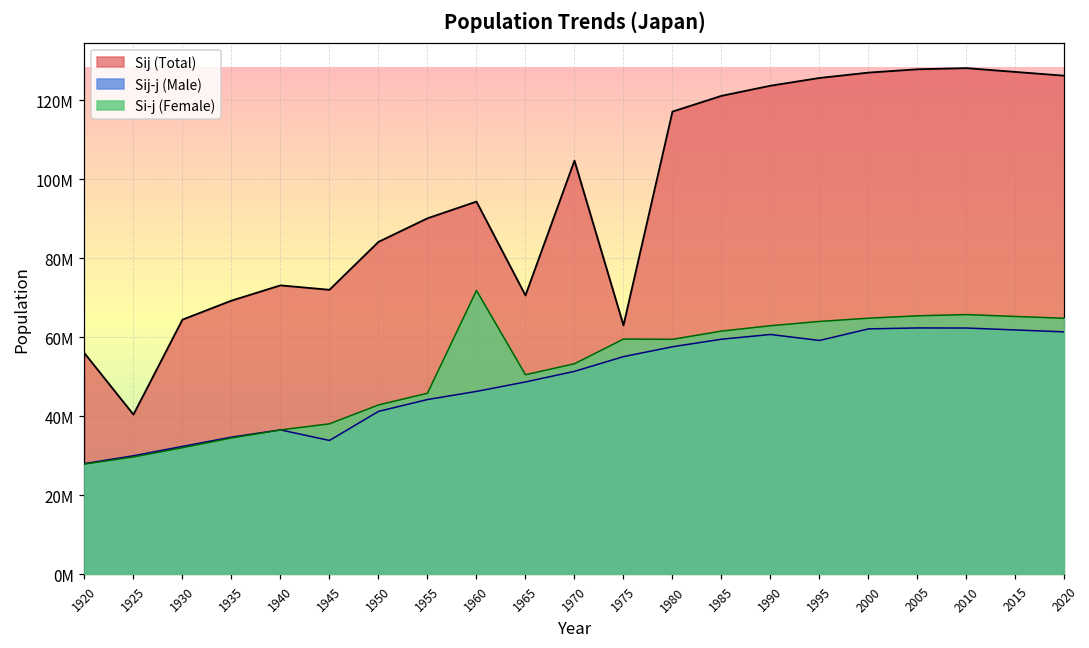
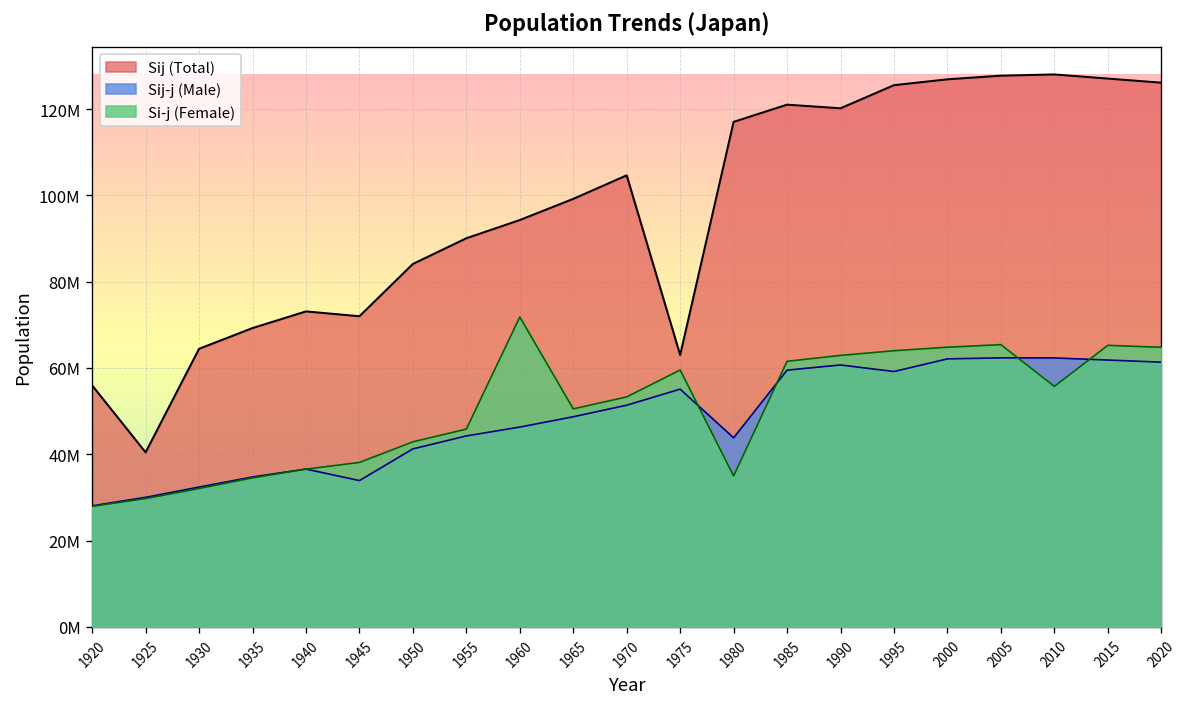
  {
    "Sij (Total)": {
      "1920": 56000000,
      "1925": 40000000,
      "1930": 64000000,
      "1935": 69000000,
      "1940": 73000000,
      "1945": 72000000,
      "1950": 84000000,
      "1955": 90000000,
      "1960": 94000000,
-     "1965": 71000000,
+     "1965": 99000000,
      "1970": 105000000,
      "1975": 63000000,
      "1980": 117000000,
      "1985": 121000000,
-     "1990": 124000000,
+     "1990": 120000000,
      "1995": 126000000,
      "2000": 127000000,
      "2005": 128000000,
      "2010": 128000000,
      "2015": 127000000,
      "2020": 126000000
    },
    "Sij-j (Male)": {
      "1945": 34000000,
      "1950": 41000000,
      "1955": 44000000,
      "1960": 46000000,
      "1965": 49000000,
      "1970": 51000000,
      "1975": 55000000,
-     "1980": 58000000,
+     "1980": 44000000,
      "1985": 59000000,
      "1990": 61000000,
      "1995": 59000000,
      "2000": 62000000,
      "2005": 62000000,
      "2010": 62000000,
      "2015": 62000000,
      "2020": 61000000
    },
    "Si-j (Female)": {
      "1945": 38000000,
      "1950": 43000000,
      "1955": 46000000,
      "1960": 72000000,
      "1965": 51000000,
      "1970": 53000000,
      "1975": 60000000,
-     "1980": 59000000,
+     "1980": 35000000,
      "1985": 62000000,
      "1990": 63000000,
      "1995": 64000000,
      "2000": 65000000,
      "2005": 65000000,
-     "2010": 66000000,
+     "2010": 56000000,
      "2015": 65000000,
      "2020": 65000000
    }
  }
